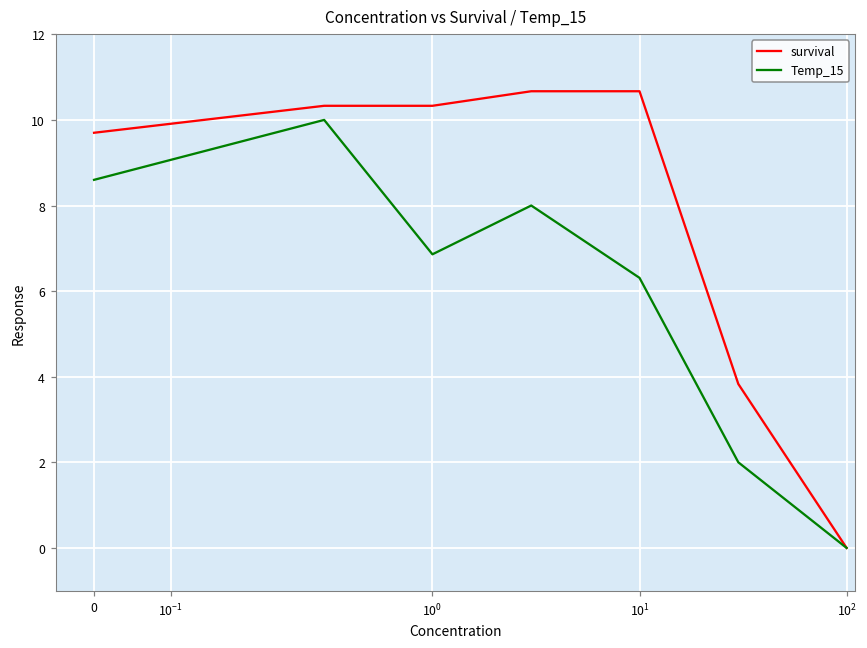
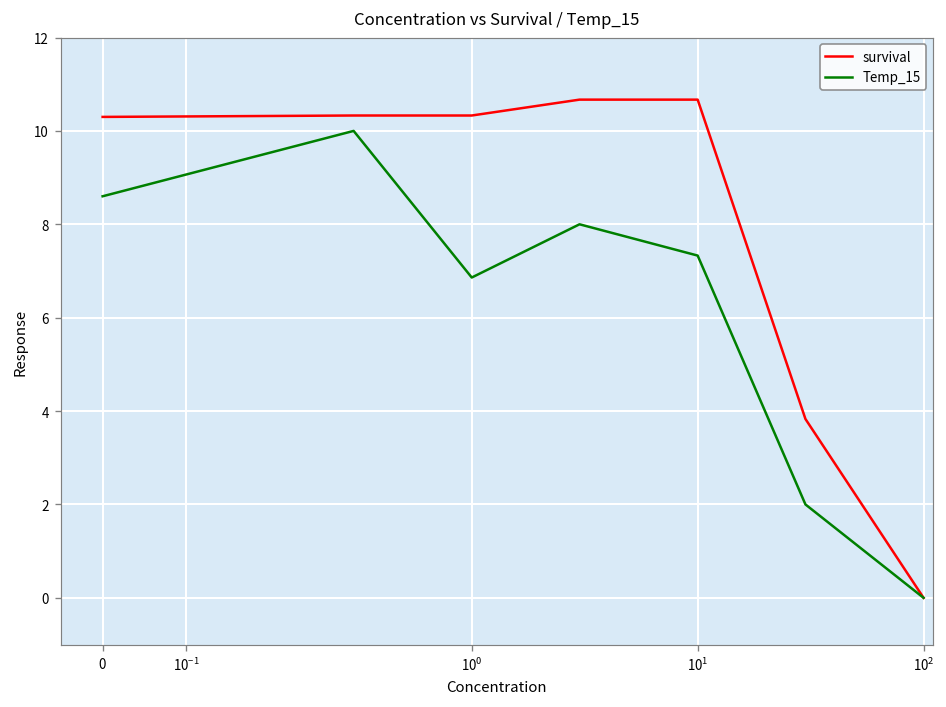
  {
    "survival": {
-     "0": 9.7,
+     "0": 10.3,
      "10^0": 10.3,
      "10^1": 10.7
    },
    "Temp_15": {
      "0": 8.6,
      "10^0": 6.9,
-     "10^1": 6.3
+     "10^1": 7.3
    }
  }
